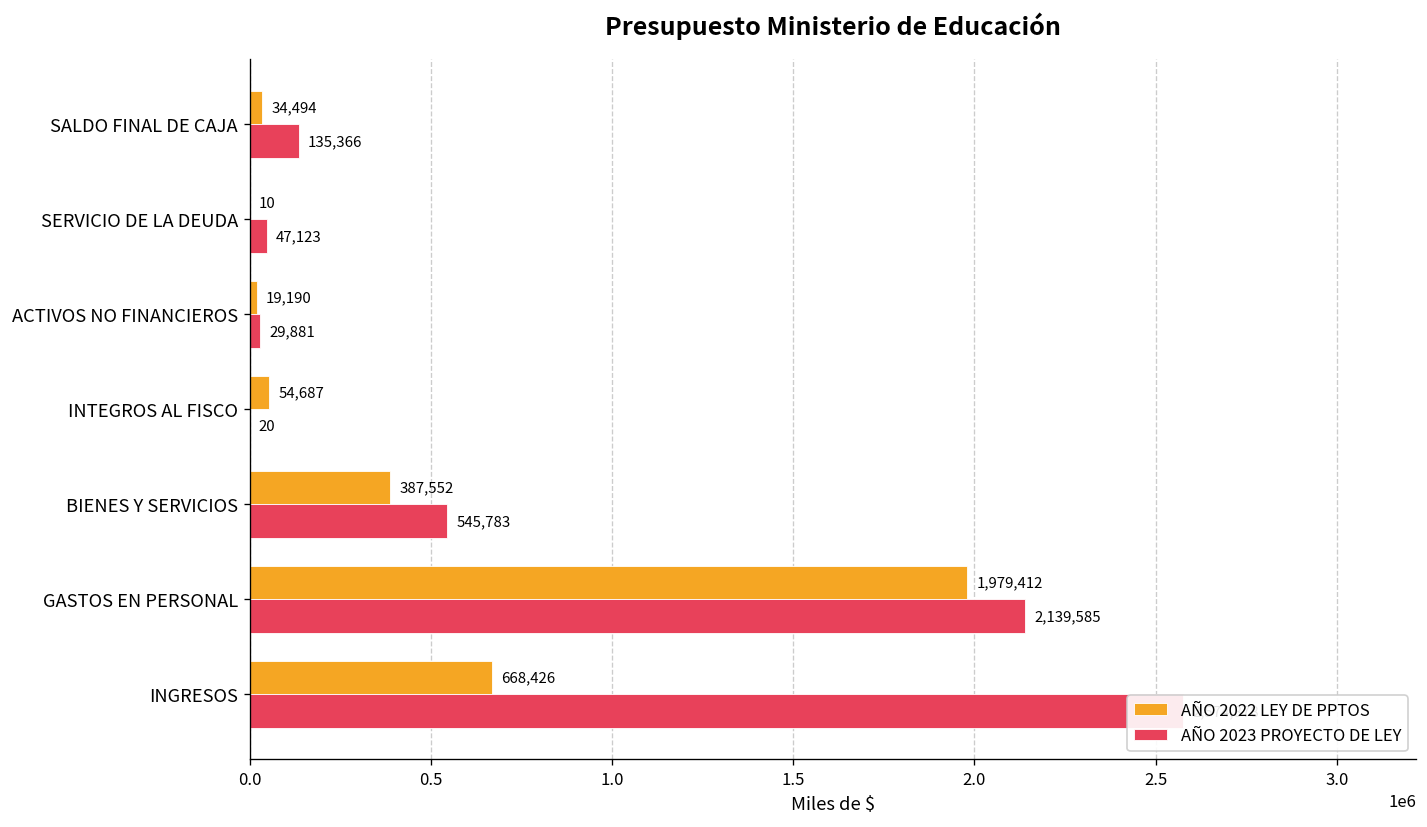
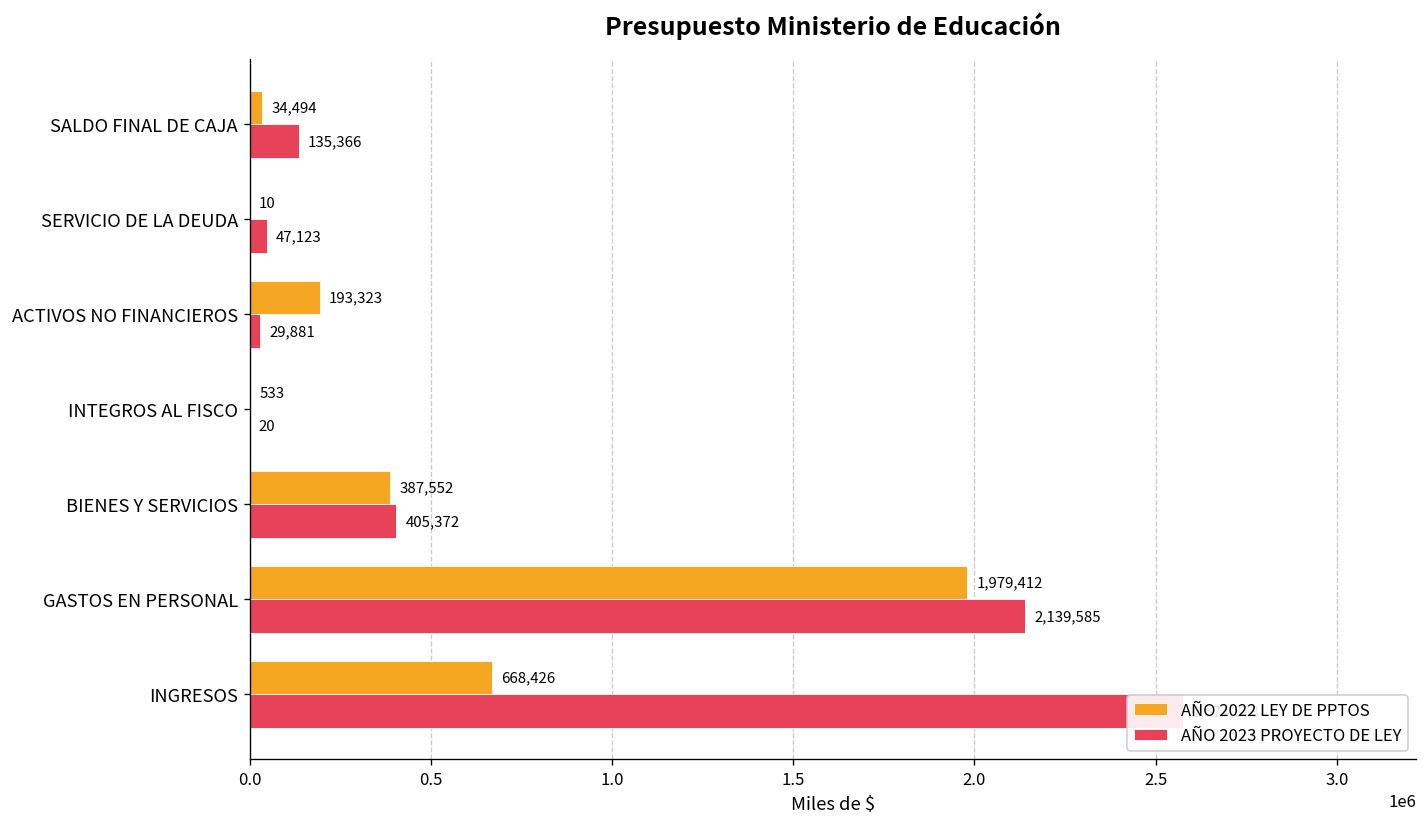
  {
    "AÑO 2022 LEY DE PPTOS": {
      "SALDO FINAL DE CAJA": "34,494",
      "SERVICIO DE LA DEUDA": "10",
-     "ACTIVOS NO FINANCIEROS": "19,190",
-     "INTEGROS AL FISCO": "54,687",
+     "ACTIVOS NO FINANCIEROS": "193,323",
+     "INTEGROS AL FISCO": "533",
      "BIENES Y SERVICIOS": "387,552",
      "GASTOS EN PERSONAL": "1,979,412",
      "INGRESOS": "668,426"
    },
    "AÑO 2023 PROYECTO DE LEY": {
      "SALDO FINAL DE CAJA": "135,366",
      "SERVICIO DE LA DEUDA": "47,123",
      "ACTIVOS NO FINANCIEROS": "29,881",
      "INTEGROS AL FISCO": "20",
-     "BIENES Y SERVICIOS": "545,783",
+     "BIENES Y SERVICIOS": "405,372",
      "GASTOS EN PERSONAL": "2,139,585"
    }
  }
